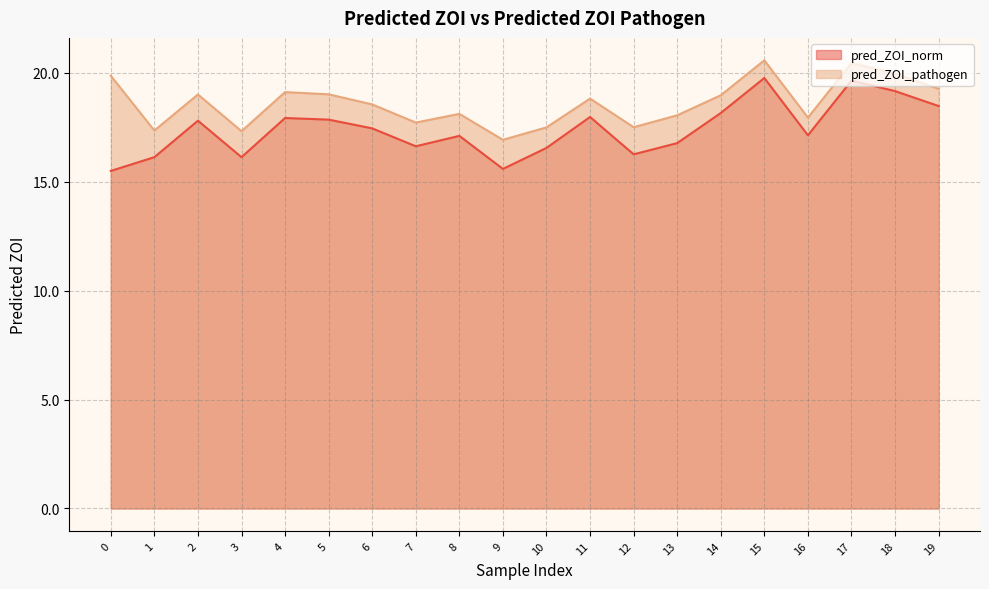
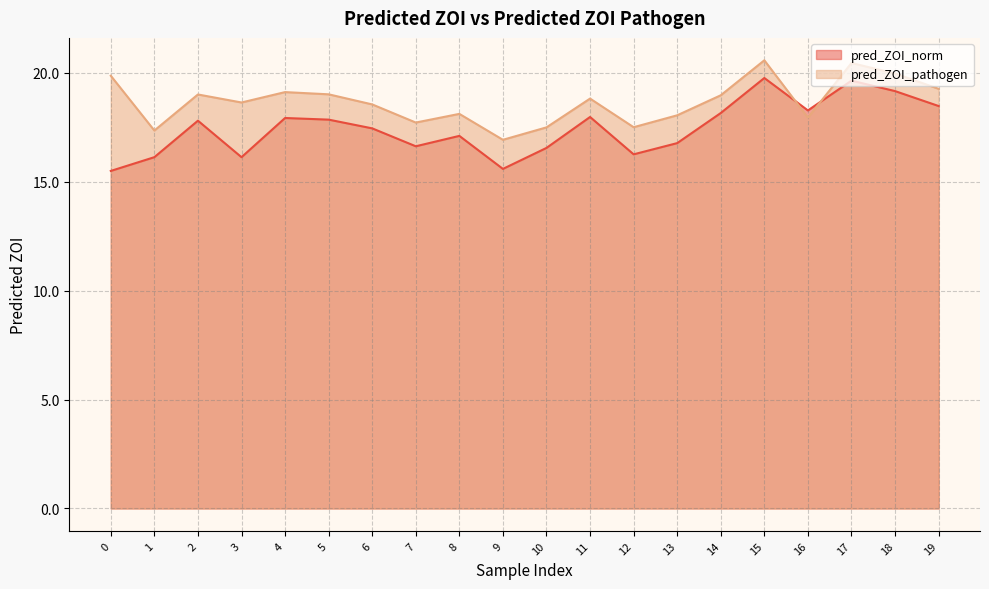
  {
    "pred_ZOI_norm": {
      "0": 15.5,
      "1": 16.1,
      "2": 17.8,
      "3": 16.1,
      "4": 17.9,
      "5": 17.8,
      "6": 17.4,
      "7": 16.6,
      "8": 17.1,
      "9": 15.6,
      "10": 16.6,
      "11": 18.0,
      "12": 16.3,
      "13": 16.8,
      "14": 18.2,
      "15": 19.8,
-     "16": 17.1,
+     "16": 18.3,
      "18": 19.2,
      "19": 18.5
    },
    "pred_ZOI_pathogen": {
      "0": 19.9,
      "1": 17.3,
      "2": 19.0,
-     "3": 17.3,
+     "3": 18.6,
      "4": 19.1,
      "5": 19.0,
      "6": 18.5,
      "7": 17.7,
      "8": 18.1,
      "9": 16.9,
      "10": 17.5,
      "11": 18.8,
      "12": 17.5,
      "13": 18.0,
      "14": 19.0,
      "15": 20.6,
      "16": 17.9,
      "19": 19.3
    }
  }
